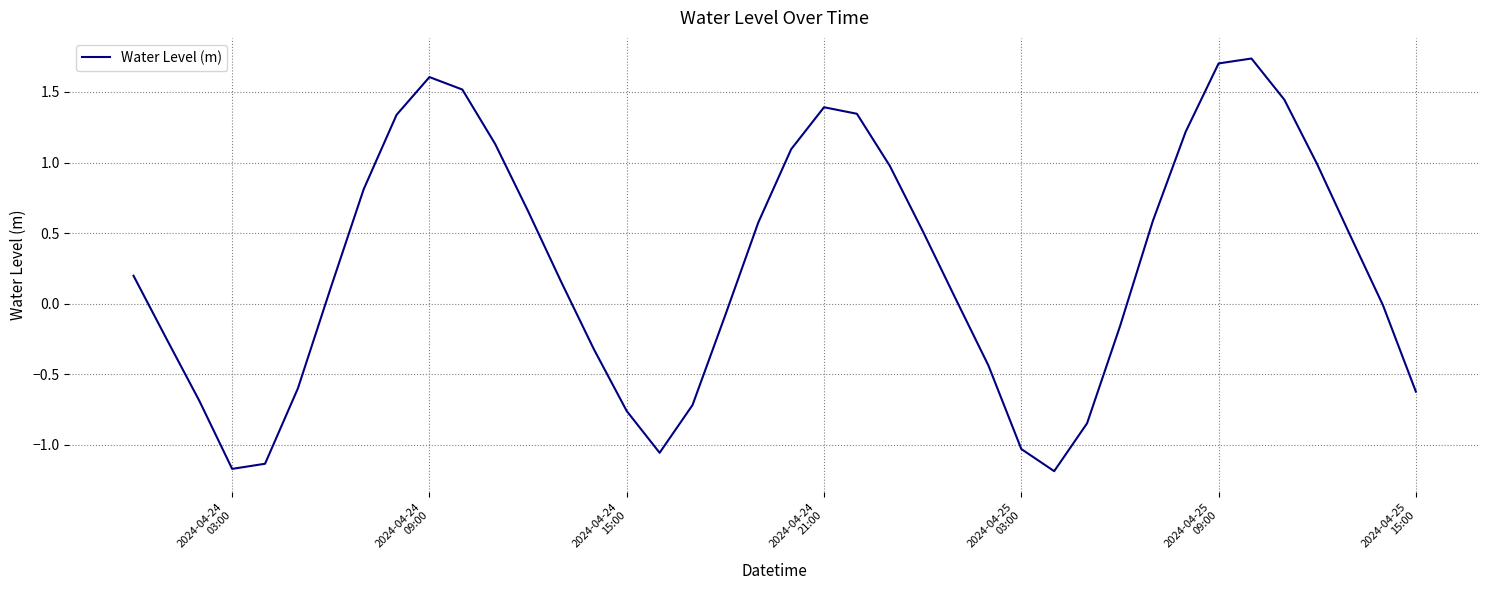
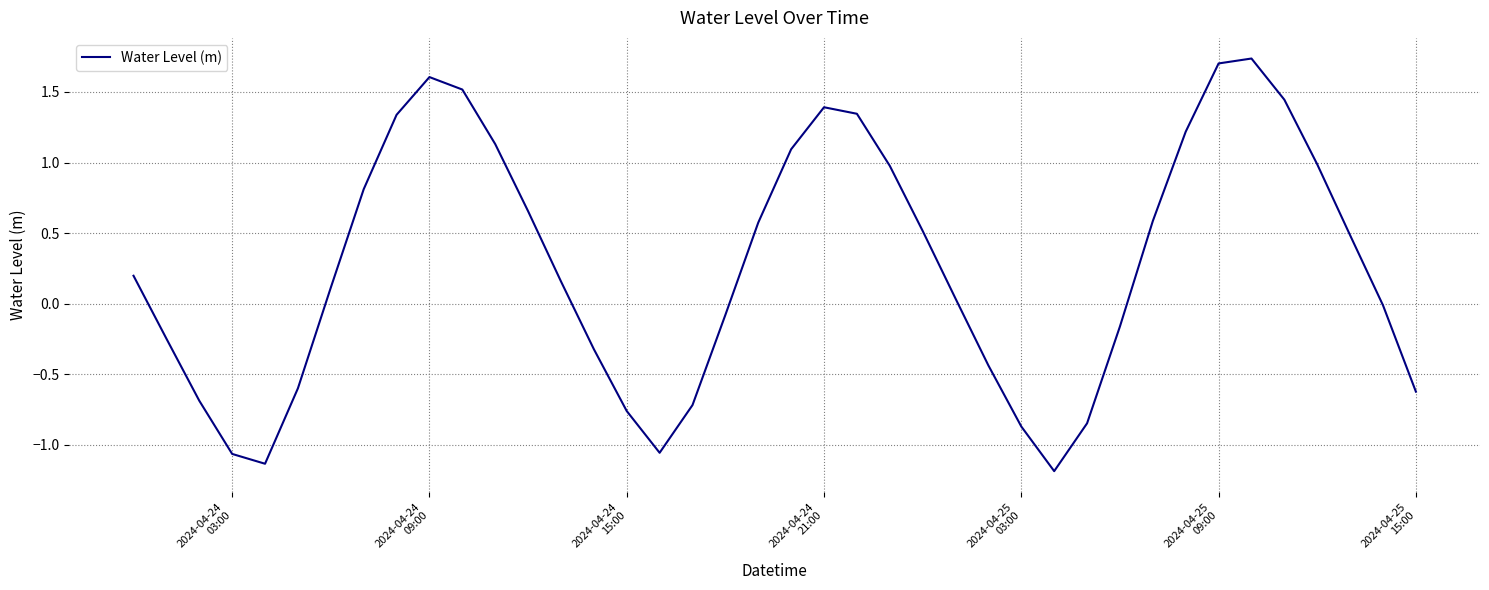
  {
-   "2024-04-24 03:00": -1.17,
+   "2024-04-24 03:00": -1.06,
    "2024-04-24 09:00": 1.61,
    "2024-04-24 15:00": -0.76,
    "2024-04-24 21:00": 1.39,
-   "2024-04-25 03:00": -1.03,
+   "2024-04-25 03:00": -0.87,
    "2024-04-25 09:00": 1.70,
    "2024-04-25 15:00": -0.62
  }
